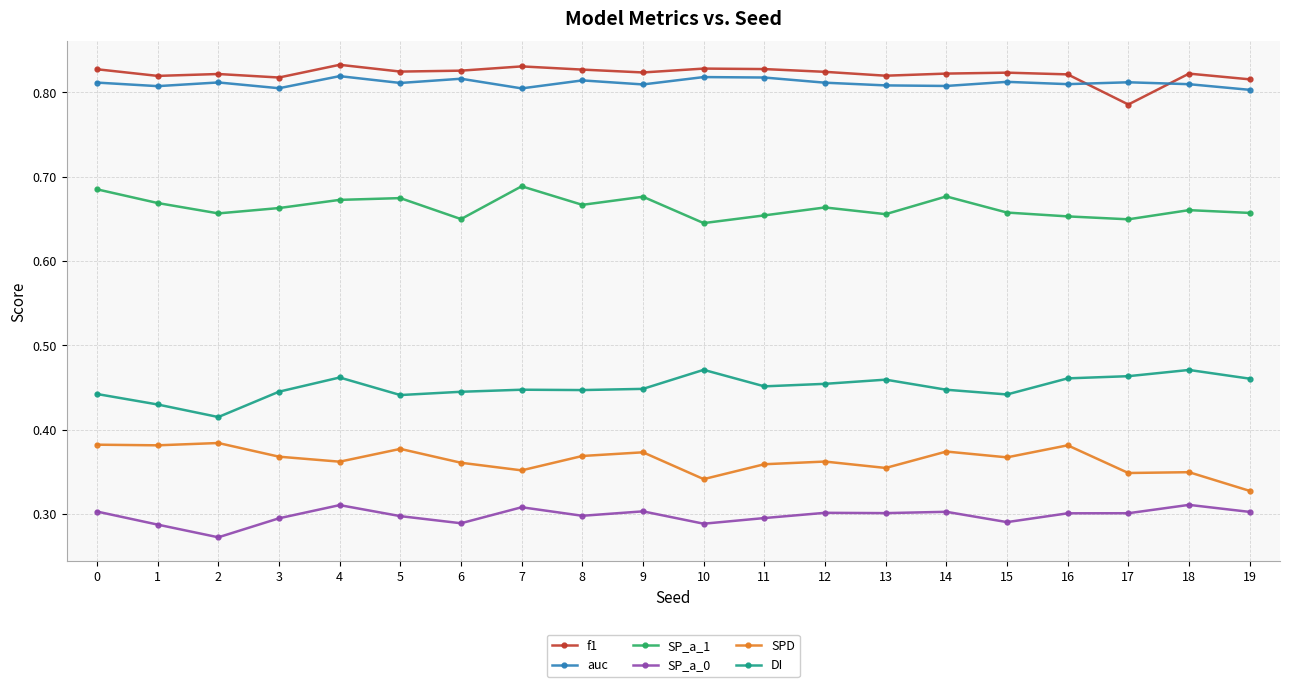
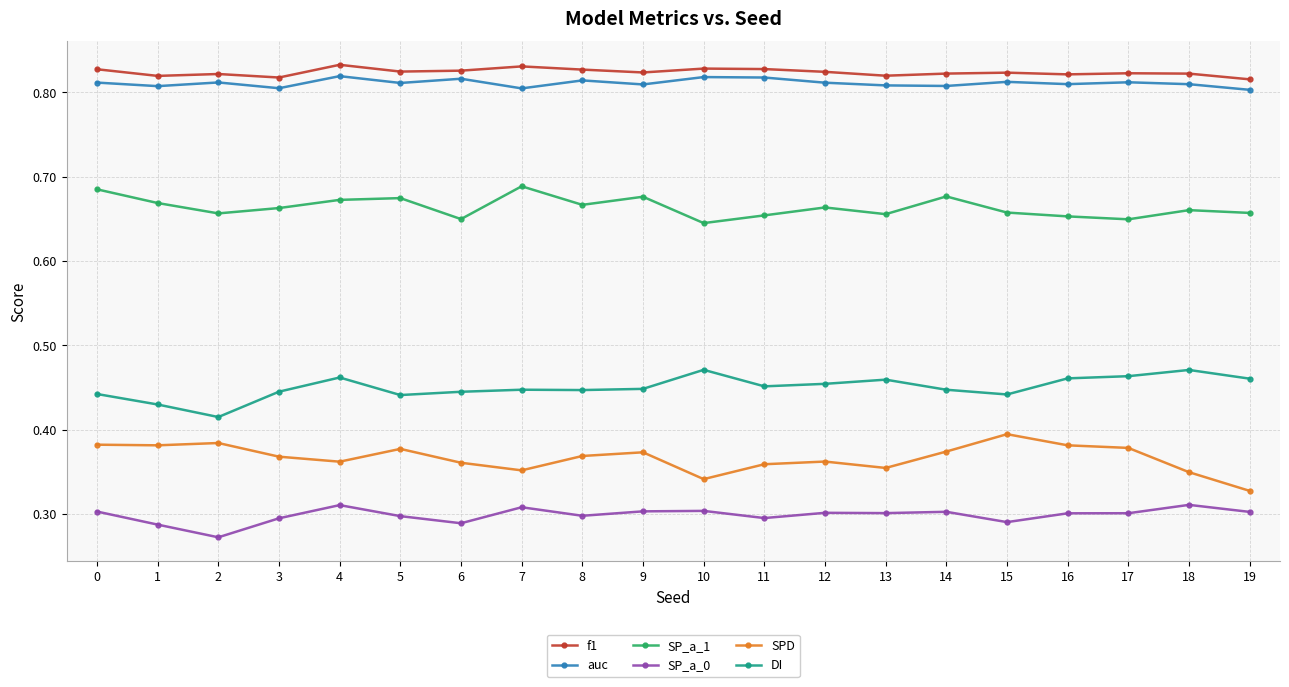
  {
    "f1": {
      "0": 0.83,
      "1": 0.82,
      "2": 0.82,
      "3": 0.82,
      "4": 0.83,
      "5": 0.82,
      "6": 0.83,
      "7": 0.83,
      "8": 0.83,
      "9": 0.82,
      "10": 0.83,
      "11": 0.83,
      "12": 0.82,
      "13": 0.82,
      "14": 0.82,
      "15": 0.82,
      "16": 0.82,
-     "17": 0.79,
+     "17": 0.82,
      "18": 0.82,
      "19": 0.82
    },
    "auc": {
      "0": 0.81,
      "1": 0.81,
      "2": 0.81,
      "3": 0.80,
      "4": 0.82,
      "5": 0.81,
      "6": 0.82,
      "7": 0.80,
      "8": 0.81,
      "9": 0.81,
      "10": 0.82,
      "11": 0.82,
      "12": 0.81,
      "13": 0.81,
      "14": 0.81,
      "15": 0.81,
      "16": 0.81,
      "17": 0.81,
      "18": 0.81,
      "19": 0.80
    },
    "SP_a_0": {
      "0": 0.30,
      "1": 0.29,
      "2": 0.27,
      "3": 0.29,
      "4": 0.31,
      "5": 0.30,
      "6": 0.29,
      "7": 0.31,
      "8": 0.30,
      "9": 0.30,
-     "10": 0.29,
+     "10": 0.30,
      "11": 0.30,
      "12": 0.30,
      "13": 0.30,
      "14": 0.30,
      "15": 0.29,
      "16": 0.30,
      "17": 0.30,
      "18": 0.31,
      "19": 0.30
    },
    "SPD": {
      "0": 0.38,
      "1": 0.38,
      "2": 0.38,
      "3": 0.37,
      "4": 0.36,
      "5": 0.38,
      "6": 0.36,
      "7": 0.35,
      "8": 0.37,
      "9": 0.37,
      "10": 0.34,
      "11": 0.36,
      "12": 0.36,
      "13": 0.35,
      "14": 0.37,
-     "15": 0.37,
+     "15": 0.39,
      "16": 0.38,
-     "17": 0.35,
+     "17": 0.38,
      "18": 0.35,
      "19": 0.33
    }
  }
